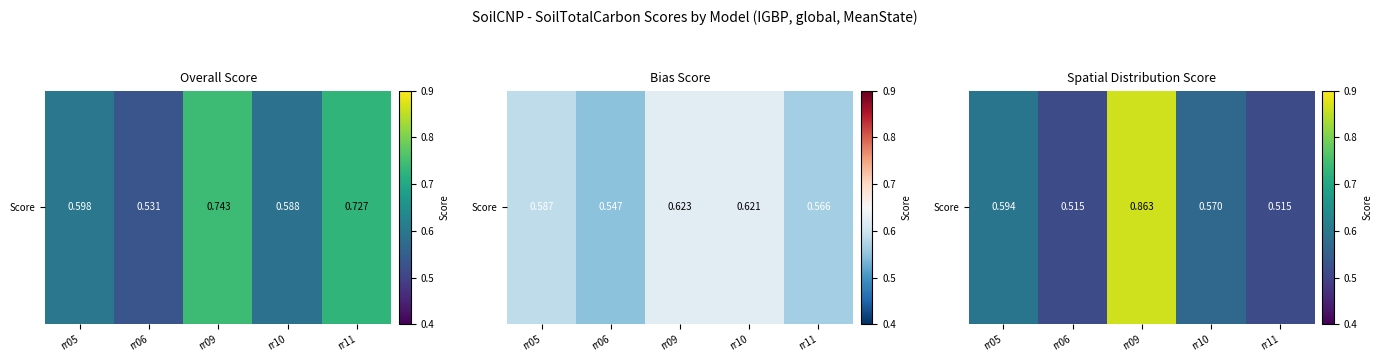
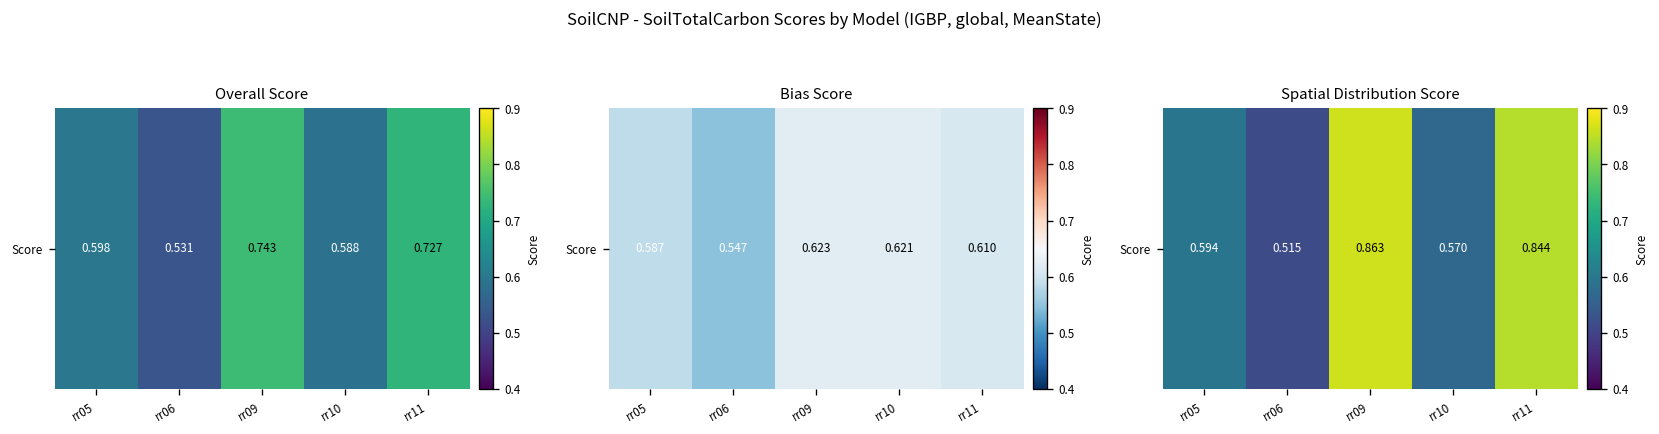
  {
    "Overall Score": {
      "Score": {
        "rr05": 0.598,
        "rr06": 0.531,
        "rr09": 0.743,
        "rr10": 0.588,
        "rr11": 0.727
      }
    },
    "Bias Score": {
      "Score": {
        "rr05": 0.587,
        "rr06": 0.547,
        "rr09": 0.623,
        "rr10": 0.621,
-       "rr11": 0.566
+       "rr11": 0.610
      }
    },
    "Spatial Distribution Score": {
      "Score": {
        "rr05": 0.594,
        "rr06": 0.515,
        "rr09": 0.863,
        "rr10": 0.570,
-       "rr11": 0.515
+       "rr11": 0.844
      }
    }
  }
